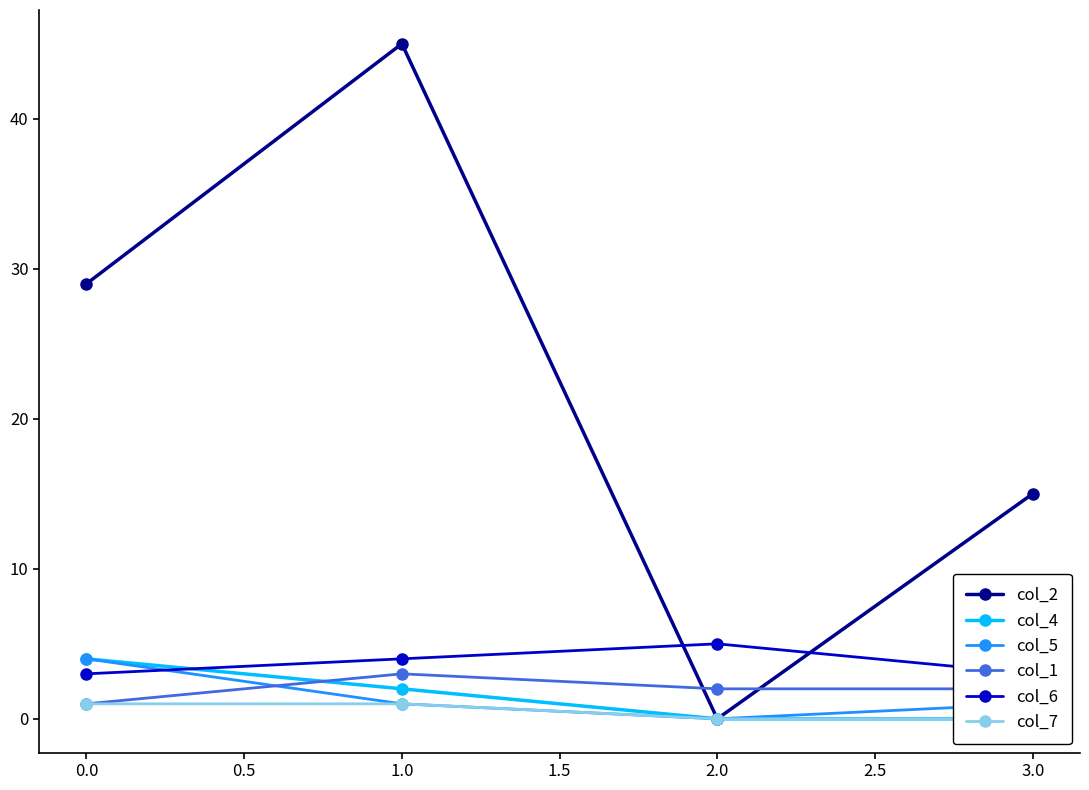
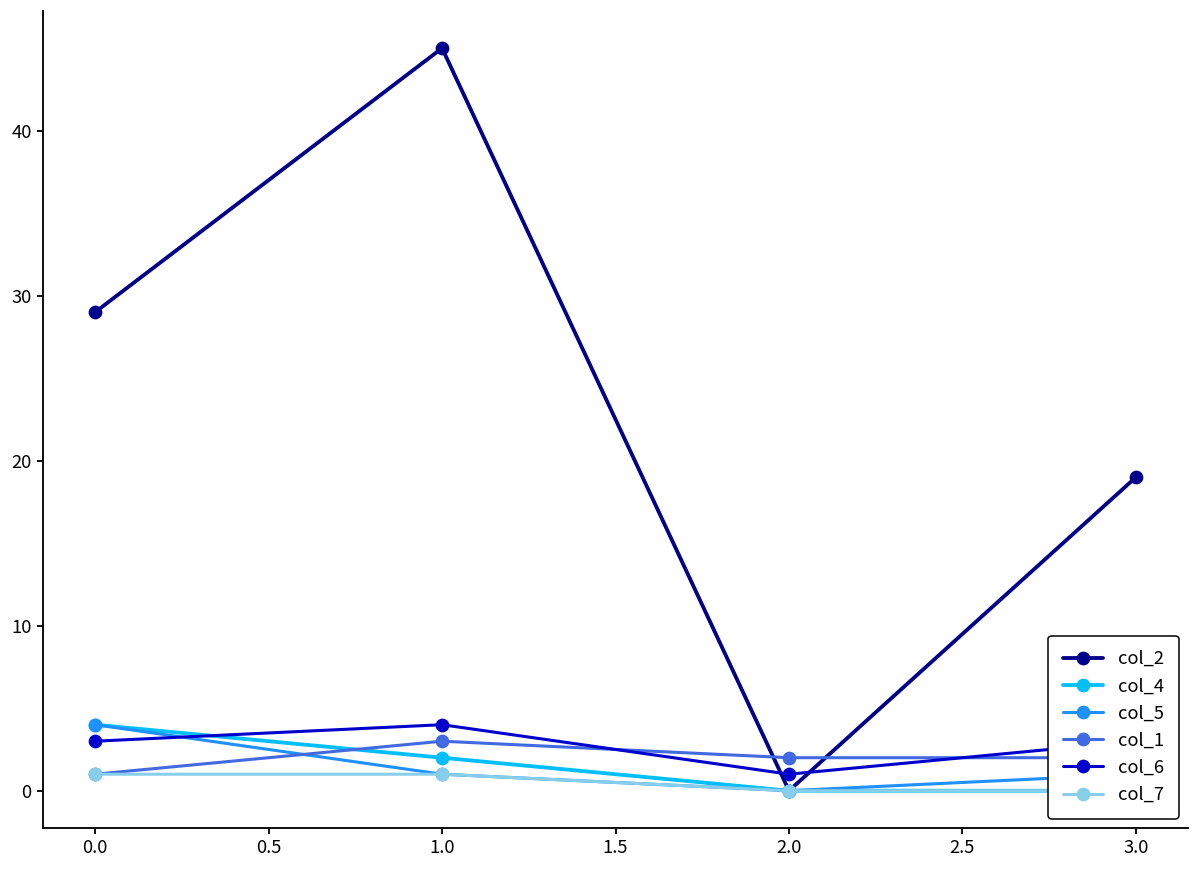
  {
    "col_2": {
      "0.0": 29,
      "1.0": 45,
-     "3.0": 15
+     "3.0": 19
    },
    "col_1": {
      "1.0": 3,
      "2.0": 2
    },
    "col_6": {
      "0.0": 3,
      "1.0": 4,
-     "2.0": 5
+     "2.0": 1
    }
  }
